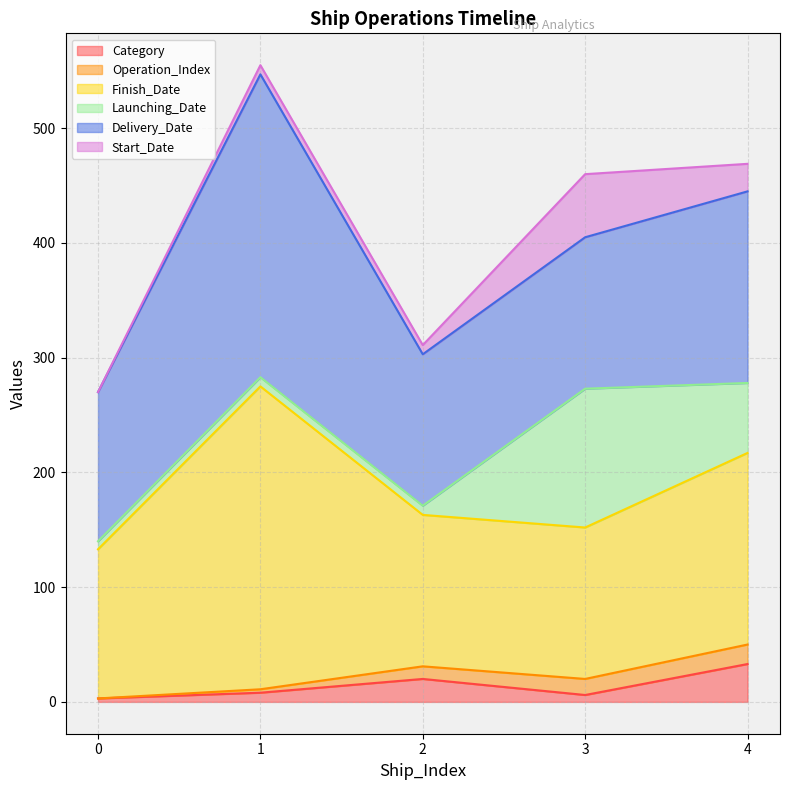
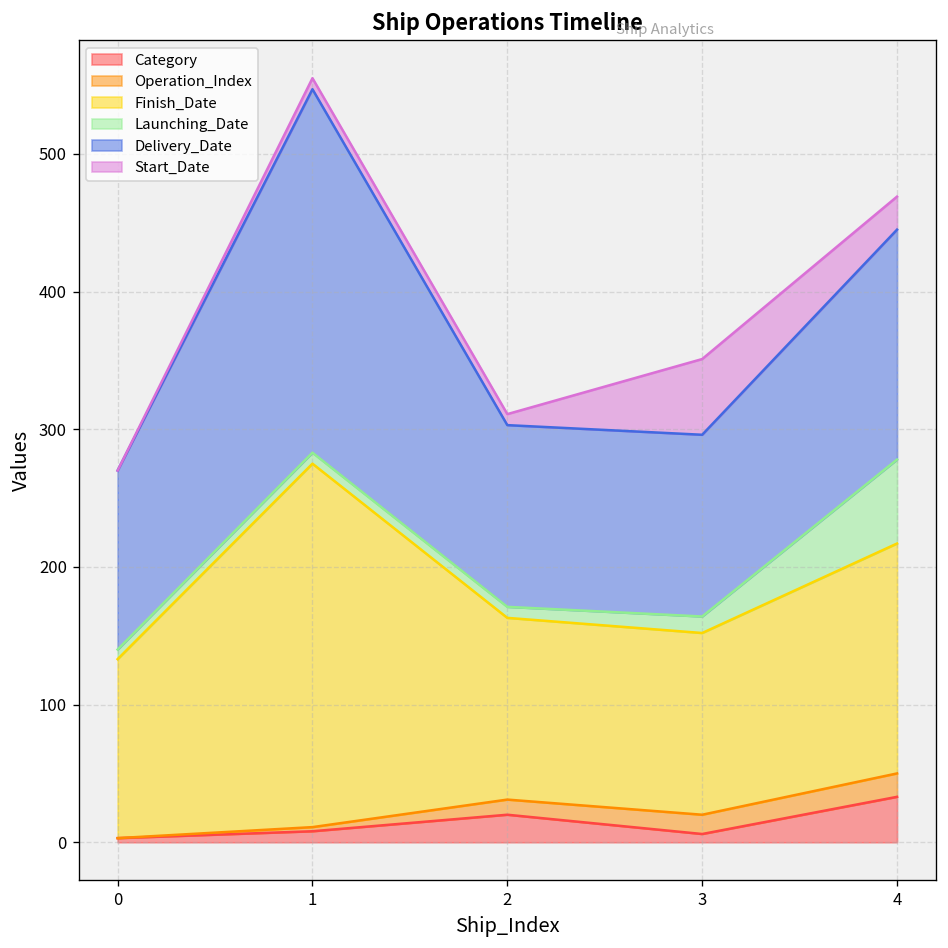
  {
    "Category": {
      "1": 8,
      "2": 20,
      "3": 6,
      "4": 33
    },
    "Launching_Date": {
      "0": 7,
      "1": 8,
      "2": 8,
-     "3": 121,
+     "3": 12,
      "4": 61
    },
    "Delivery_Date": {
      "1": 264,
      "2": 132,
      "3": 132,
      "4": 167
    },
    "Start_Date": {
      "1": 8,
      "2": 8,
      "3": 55,
      "4": 24
    }
  }
